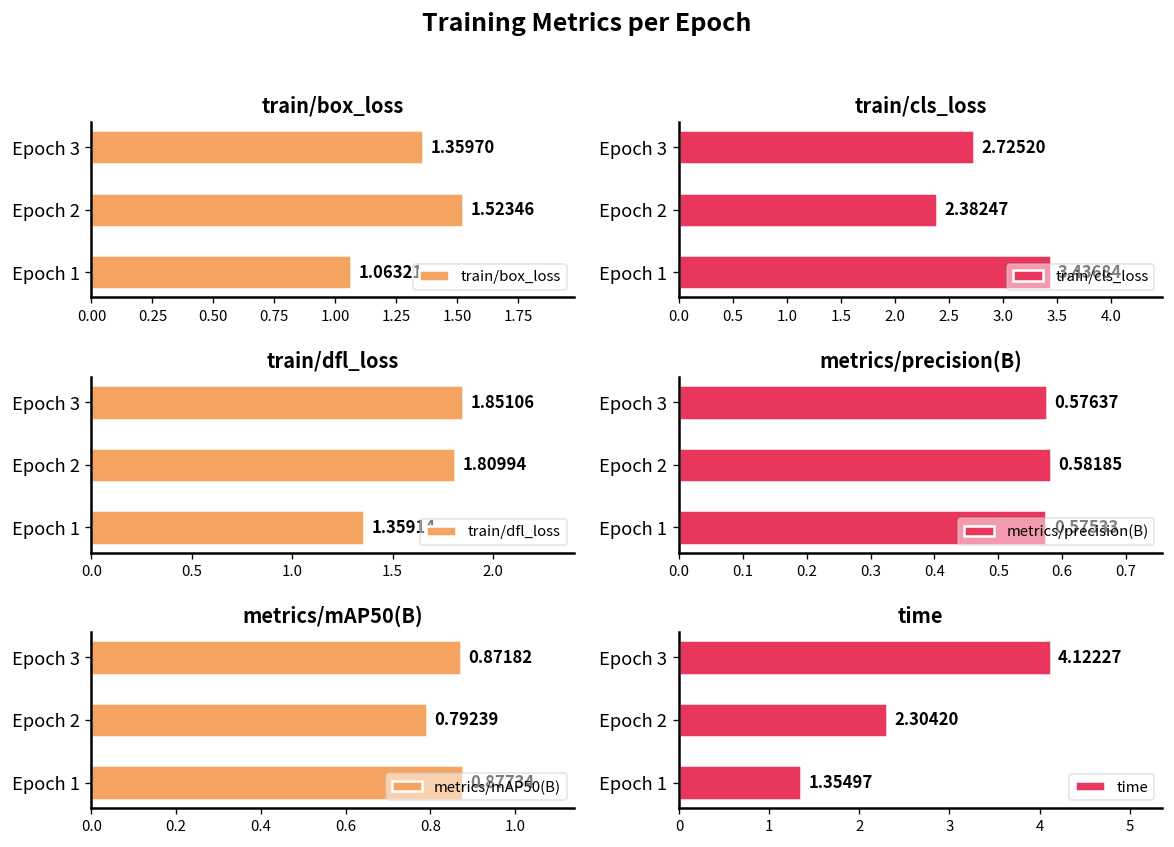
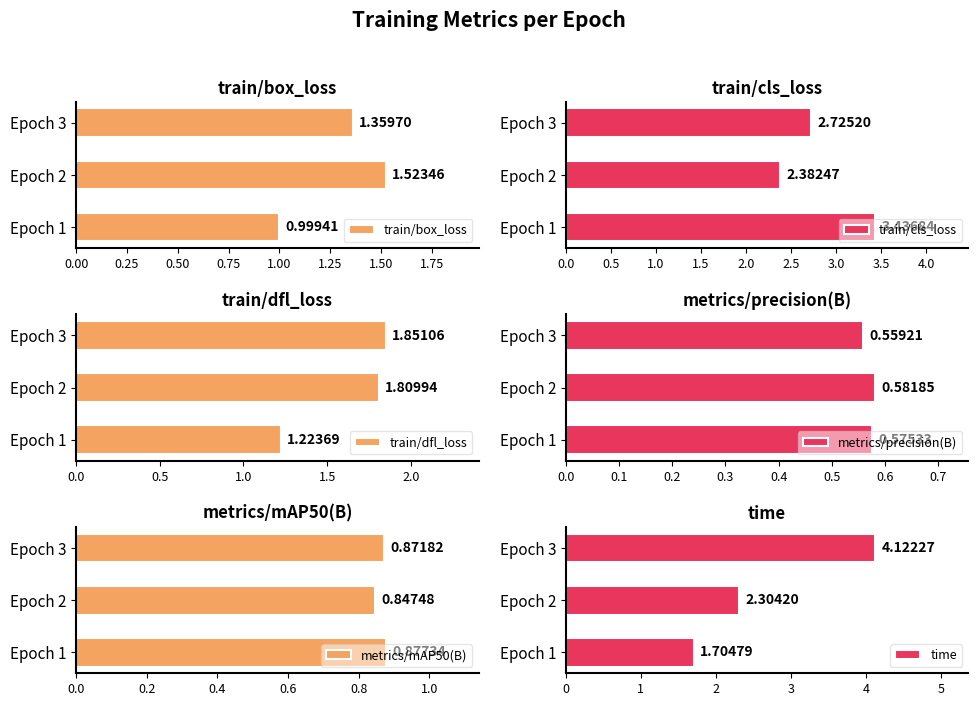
  {
    "train/box_loss": {
      "Epoch 3": 1.35970,
      "Epoch 2": 1.52346,
-     "Epoch 1": 1.06321
+     "Epoch 1": 0.99941
    },
    "train/cls_loss": {
      "Epoch 3": 2.72520,
      "Epoch 2": 2.38247
    },
    "train/dfl_loss": {
      "Epoch 3": 1.85106,
      "Epoch 2": 1.80994,
-     "Epoch 1": 1.35914
+     "Epoch 1": 1.22369
    },
    "metrics/precision(B)": {
-     "Epoch 3": 0.57637,
+     "Epoch 3": 0.55921,
      "Epoch 2": 0.58185
    },
    "metrics/mAP50(B)": {
      "Epoch 3": 0.87182,
-     "Epoch 2": 0.79239
+     "Epoch 2": 0.84748
    },
    "time": {
      "Epoch 3": 4.12227,
      "Epoch 2": 2.30420,
-     "Epoch 1": 1.35497
+     "Epoch 1": 1.70479
    }
  }
